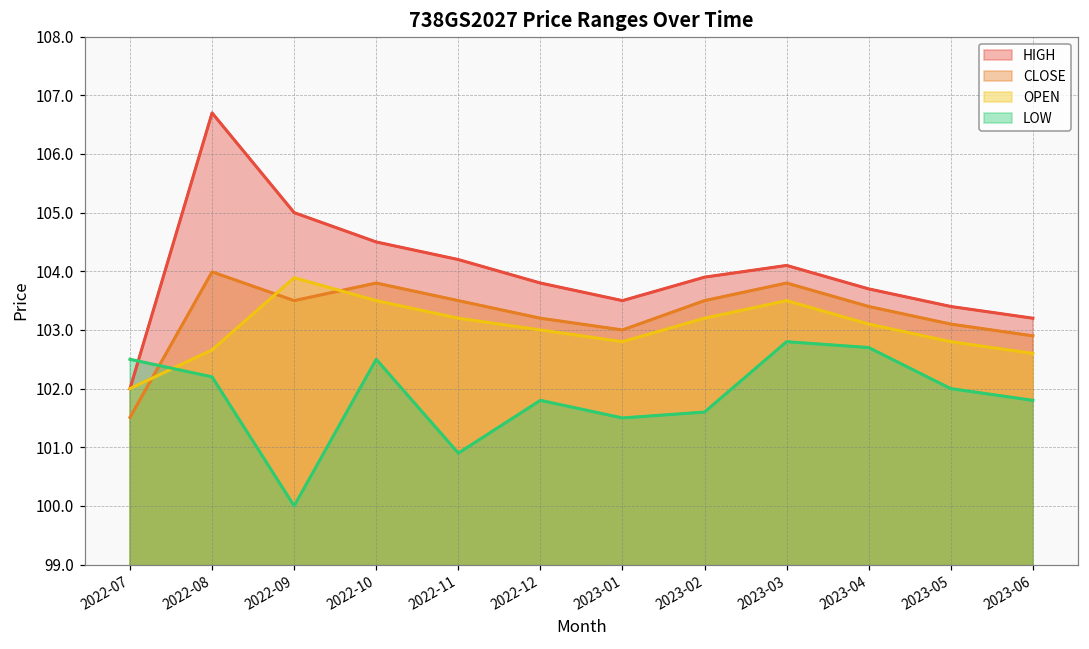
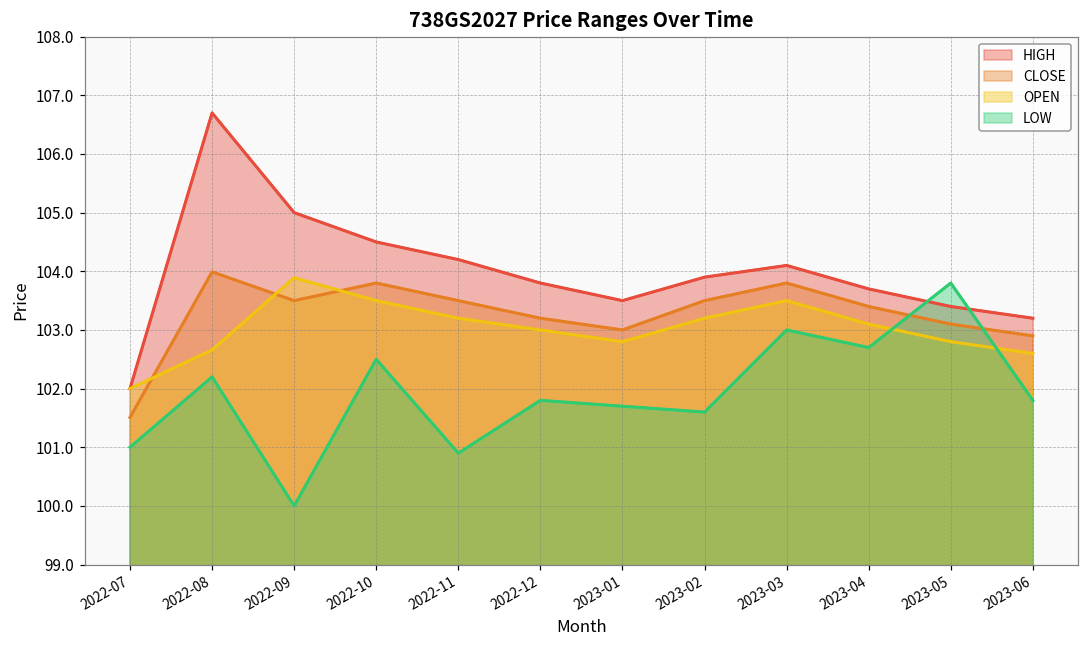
  {
    "LOW": {
-     "2022-07": 102.5,
+     "2022-07": 101.0,
      "2022-08": 102.2,
      "2022-09": 100.0,
      "2022-10": 102.5,
      "2022-11": 100.9,
      "2022-12": 101.8,
-     "2023-01": 101.5,
+     "2023-01": 101.7,
      "2023-02": 101.6,
-     "2023-03": 102.8,
+     "2023-03": 103.0,
      "2023-04": 102.7,
-     "2023-05": 102.0,
+     "2023-05": 103.8,
      "2023-06": 101.8
    }
  }
